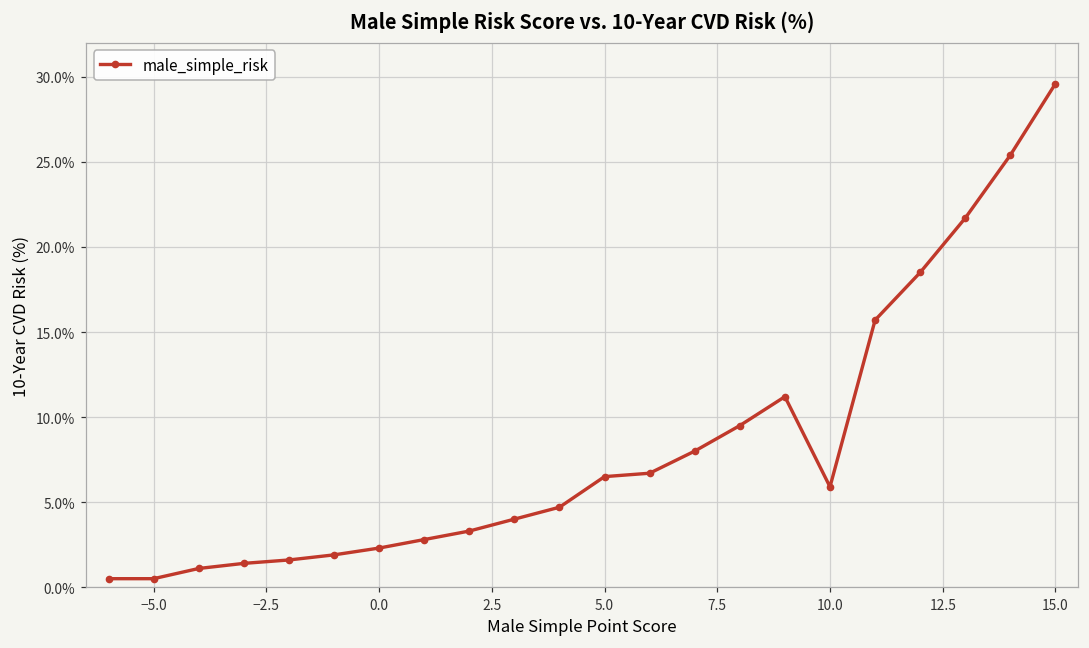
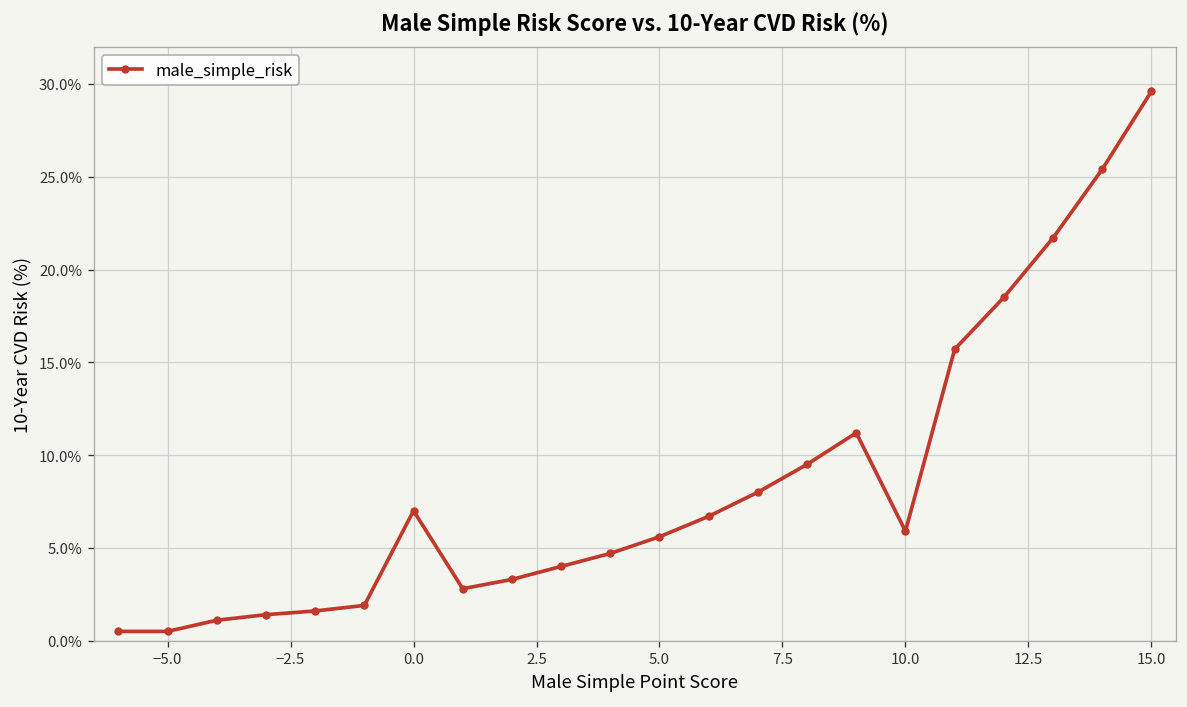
  {
    "−5.0": "0.5%",
-   "0.0": "2.3%",
-   "5.0": "6.5%",
+   "0.0": "7.0%",
+   "5.0": "5.6%",
    "10.0": "5.9%",
    "15.0": "29.6%"
  }
